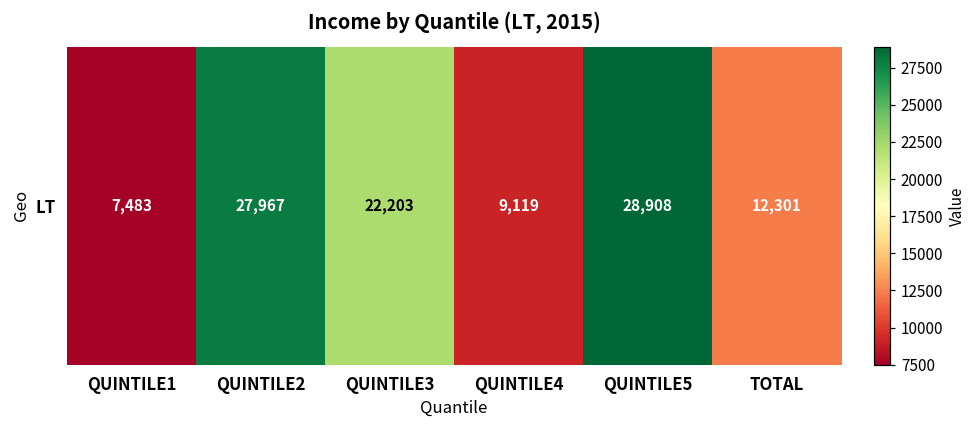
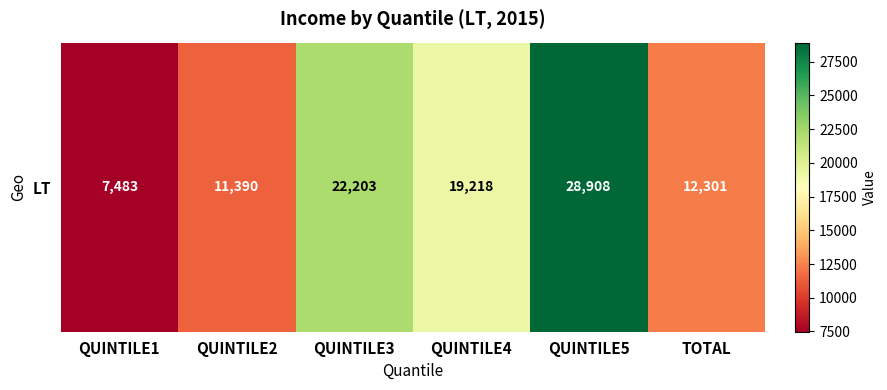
  {
    "LT": {
      "QUINTILE1": "7,483",
-     "QUINTILE2": "27,967",
+     "QUINTILE2": "11,390",
      "QUINTILE3": "22,203",
-     "QUINTILE4": "9,119",
+     "QUINTILE4": "19,218",
      "QUINTILE5": "28,908",
      "TOTAL": "12,301"
    }
  }
